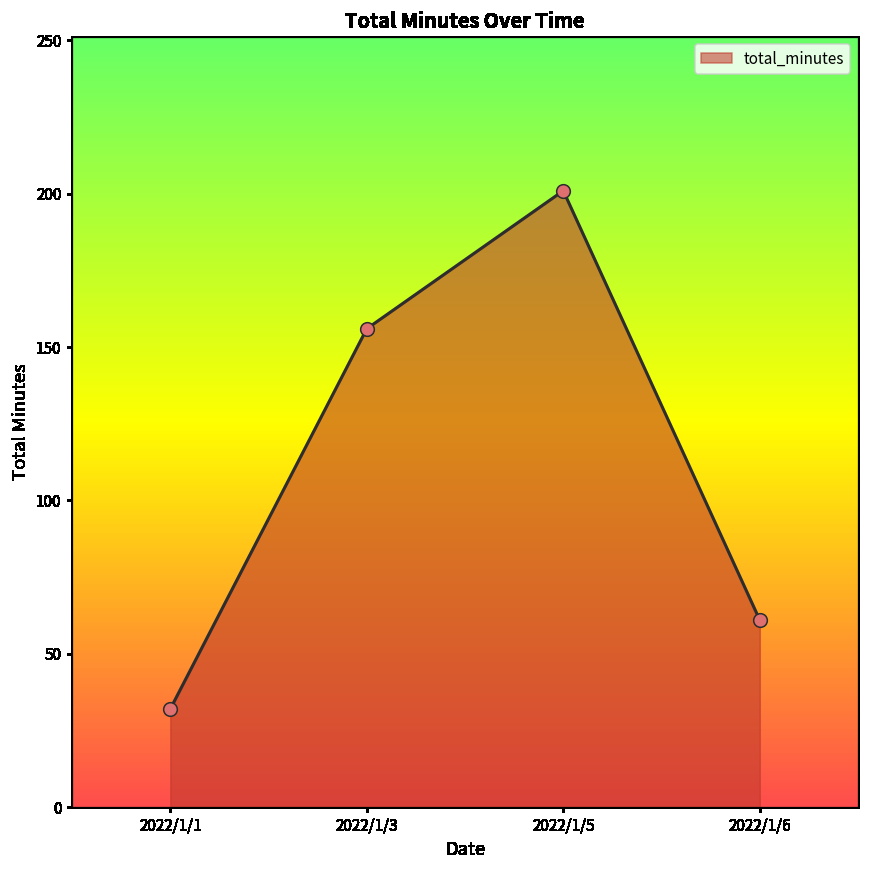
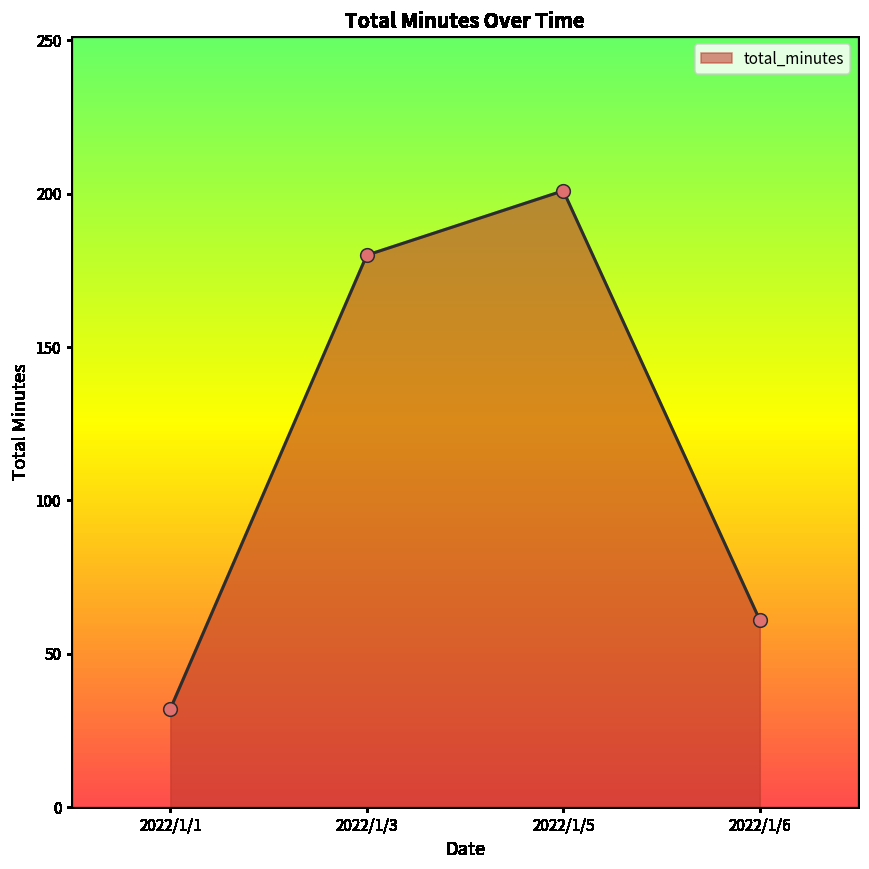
  {
    "2022/1/1": 32,
-   "2022/1/3": 156,
+   "2022/1/3": 180,
    "2022/1/5": 201,
    "2022/1/6": 61
  }
